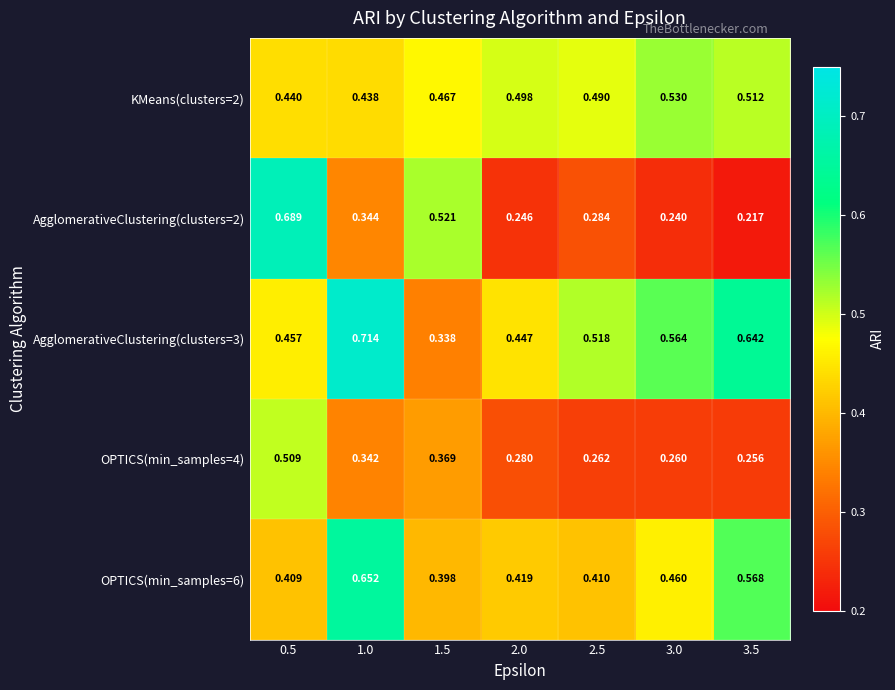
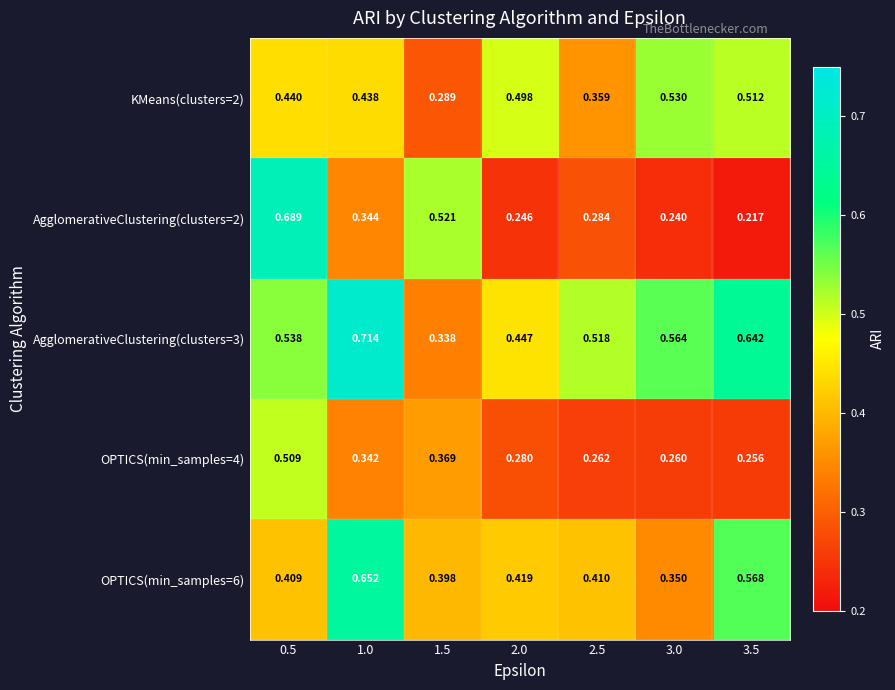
  {
    "KMeans(clusters=2)": {
      "0.5": 0.440,
      "1.0": 0.438,
-     "1.5": 0.467,
+     "1.5": 0.289,
      "2.0": 0.498,
-     "2.5": 0.490,
+     "2.5": 0.359,
      "3.0": 0.530,
      "3.5": 0.512
    },
    "AgglomerativeClustering(clusters=2)": {
      "0.5": 0.689,
      "1.0": 0.344,
      "1.5": 0.521,
      "2.0": 0.246,
      "2.5": 0.284,
      "3.0": 0.240,
      "3.5": 0.217
    },
    "AgglomerativeClustering(clusters=3)": {
-     "0.5": 0.457,
+     "0.5": 0.538,
      "1.0": 0.714,
      "1.5": 0.338,
      "2.0": 0.447,
      "2.5": 0.518,
      "3.0": 0.564,
      "3.5": 0.642
    },
    "OPTICS(min_samples=4)": {
      "0.5": 0.509,
      "1.0": 0.342,
      "1.5": 0.369,
      "2.0": 0.280,
      "2.5": 0.262,
      "3.0": 0.260,
      "3.5": 0.256
    },
    "OPTICS(min_samples=6)": {
      "0.5": 0.409,
      "1.0": 0.652,
      "1.5": 0.398,
      "2.0": 0.419,
      "2.5": 0.410,
-     "3.0": 0.460,
+     "3.0": 0.350,
      "3.5": 0.568
    }
  }
